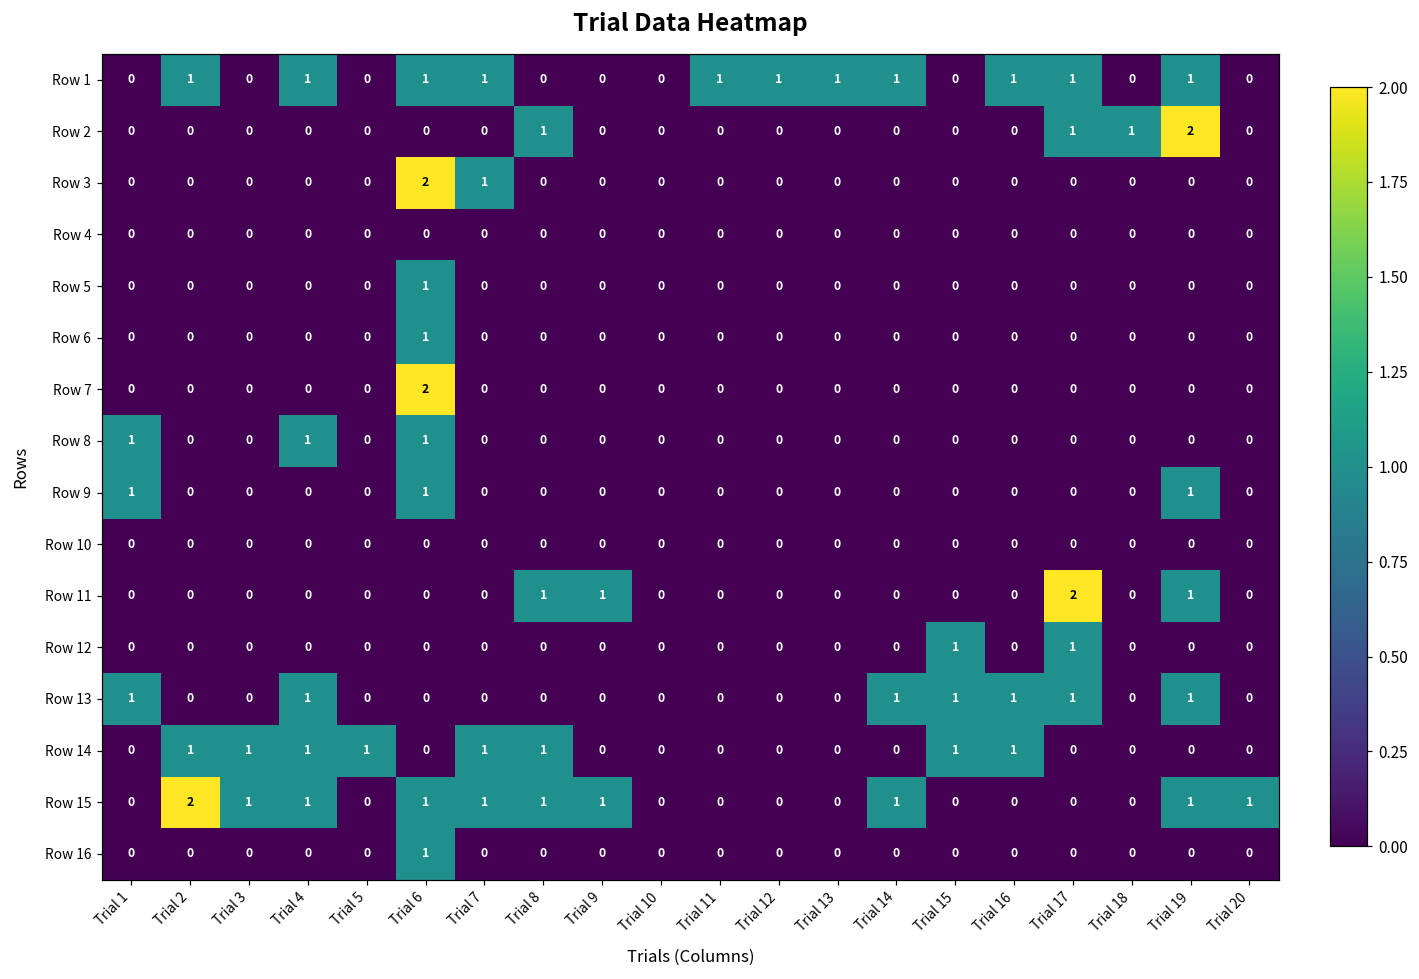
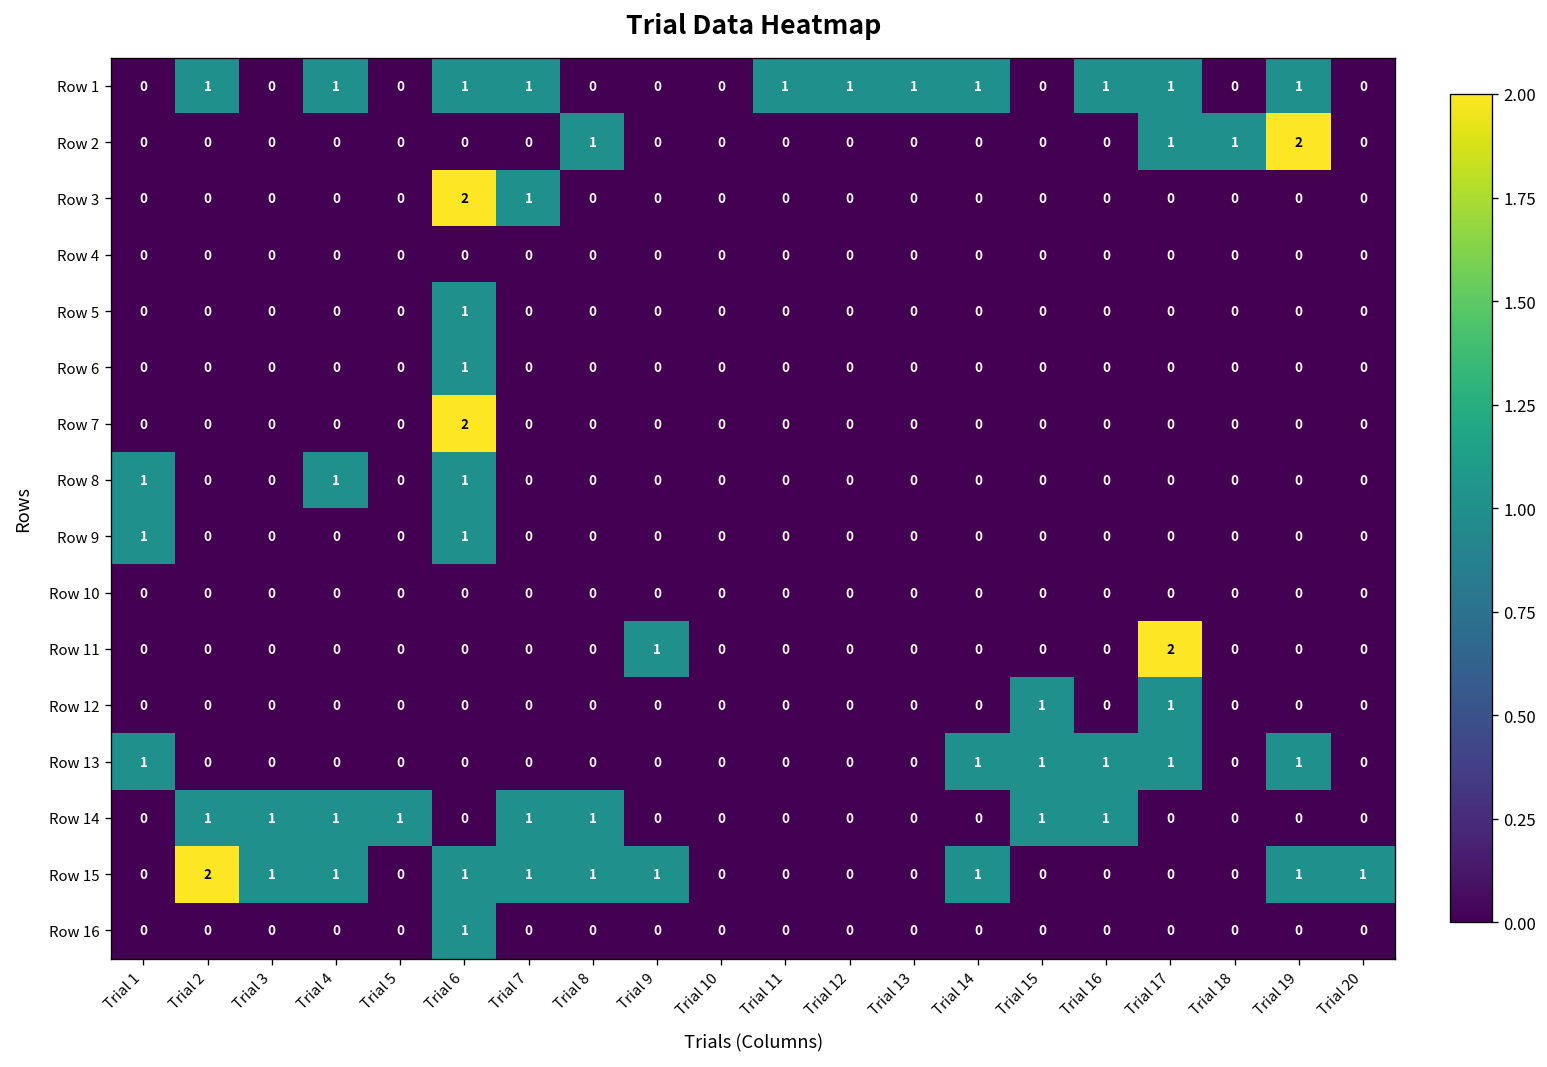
  {
    "Row 9": {
      "Trial 1": 1,
      "Trial 2": 0,
      "Trial 3": 0,
      "Trial 4": 0,
      "Trial 5": 0,
      "Trial 6": 1,
      "Trial 7": 0,
      "Trial 8": 0,
      "Trial 9": 0,
      "Trial 10": 0,
      "Trial 11": 0,
      "Trial 12": 0,
      "Trial 13": 0,
      "Trial 14": 0,
      "Trial 15": 0,
      "Trial 16": 0,
      "Trial 17": 0,
      "Trial 18": 0,
-     "Trial 19": 1,
+     "Trial 19": 0,
      "Trial 20": 0
    },
    "Row 11": {
      "Trial 1": 0,
      "Trial 2": 0,
      "Trial 3": 0,
      "Trial 4": 0,
      "Trial 5": 0,
      "Trial 6": 0,
      "Trial 7": 0,
-     "Trial 8": 1,
+     "Trial 8": 0,
      "Trial 9": 1,
      "Trial 10": 0,
      "Trial 11": 0,
      "Trial 12": 0,
      "Trial 13": 0,
      "Trial 14": 0,
      "Trial 15": 0,
      "Trial 16": 0,
      "Trial 17": 2,
      "Trial 18": 0,
-     "Trial 19": 1,
+     "Trial 19": 0,
      "Trial 20": 0
    },
    "Row 13": {
      "Trial 1": 1,
      "Trial 2": 0,
      "Trial 3": 0,
-     "Trial 4": 1,
+     "Trial 4": 0,
      "Trial 5": 0,
      "Trial 6": 0,
      "Trial 7": 0,
      "Trial 8": 0,
      "Trial 9": 0,
      "Trial 10": 0,
      "Trial 11": 0,
      "Trial 12": 0,
      "Trial 13": 0,
      "Trial 14": 1,
      "Trial 15": 1,
      "Trial 16": 1,
      "Trial 17": 1,
      "Trial 18": 0,
      "Trial 19": 1,
      "Trial 20": 0
    }
  }
